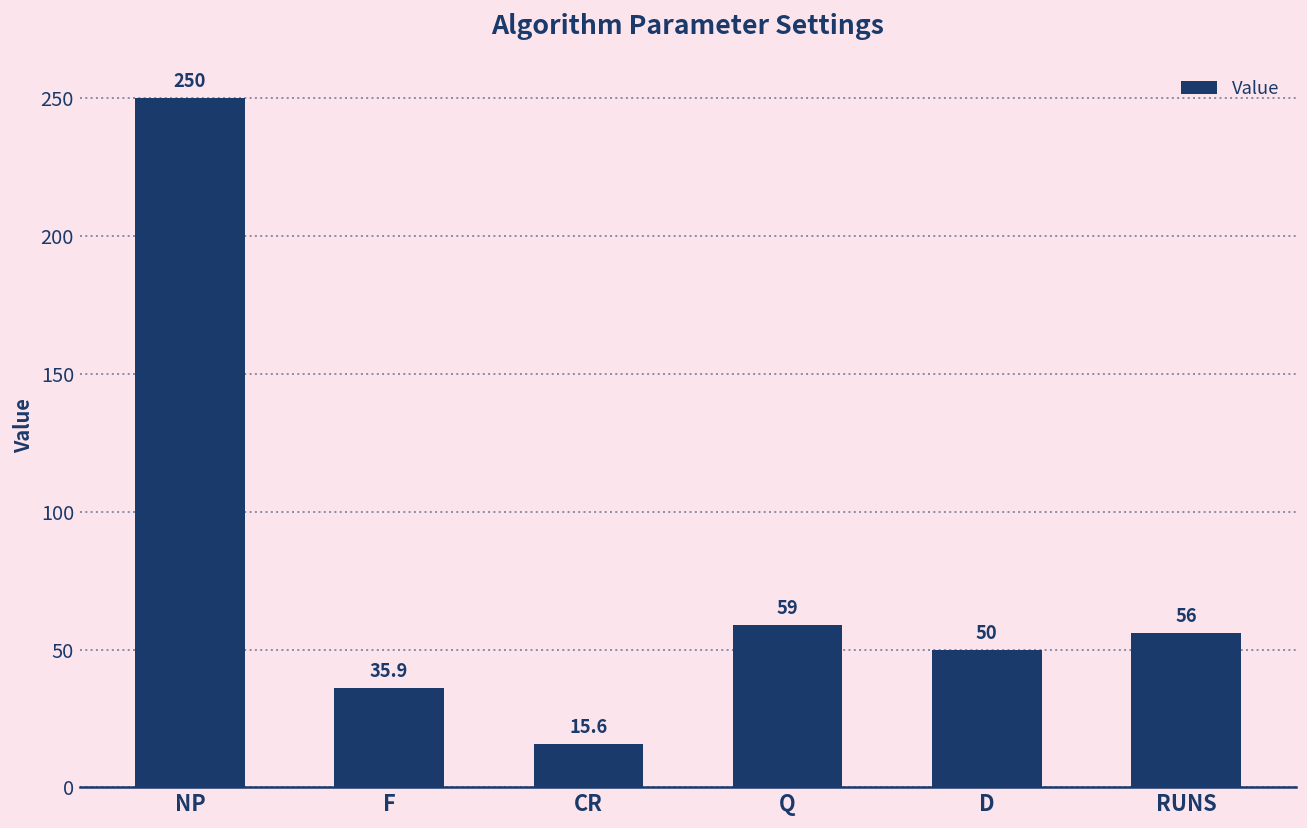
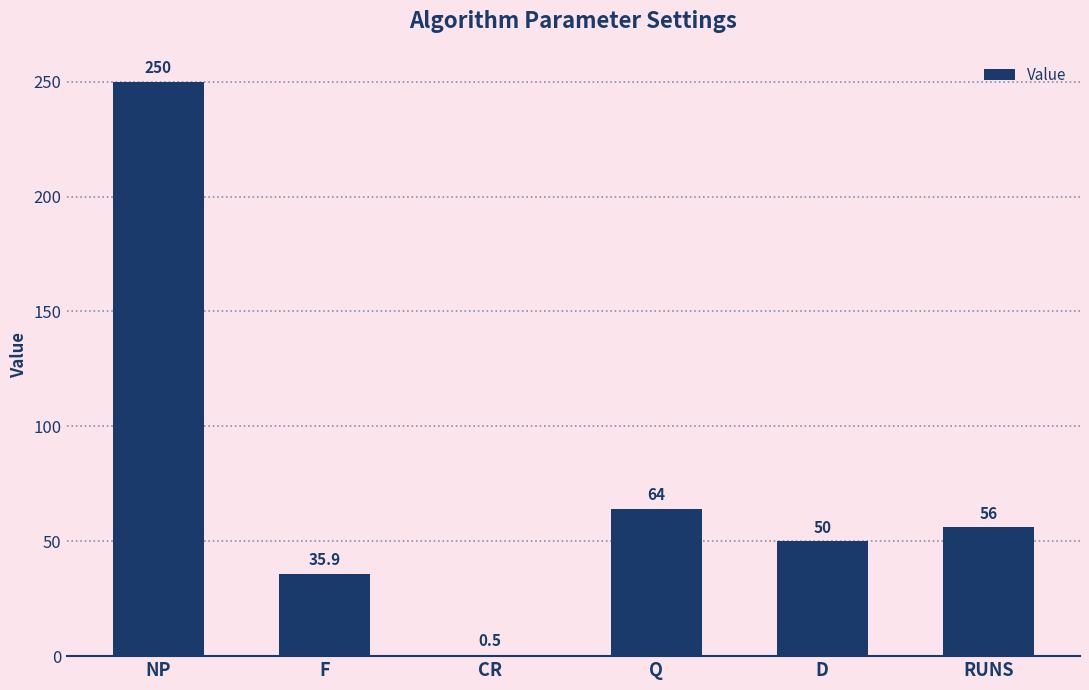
  {
    "NP": 250,
    "F": 35.9,
-   "CR": 15.6,
-   "Q": 59,
+   "CR": 0.5,
+   "Q": 64,
    "D": 50,
    "RUNS": 56
  }
